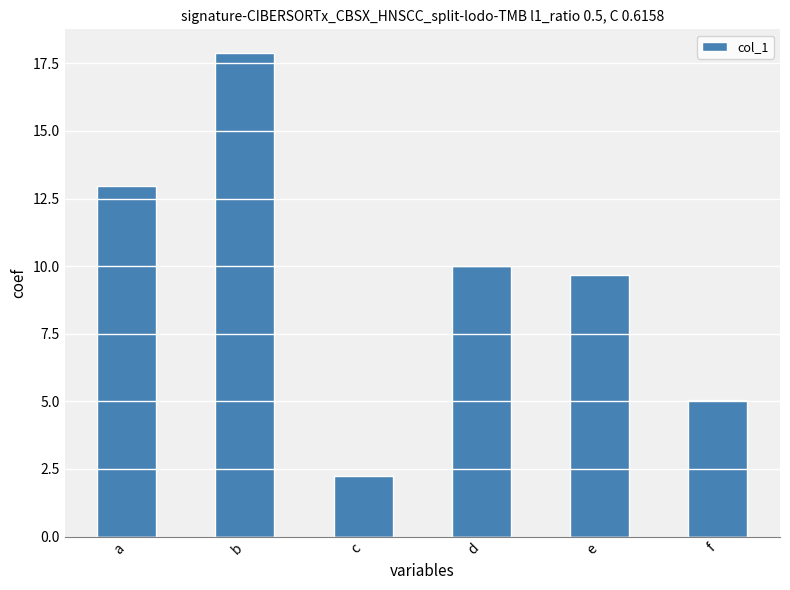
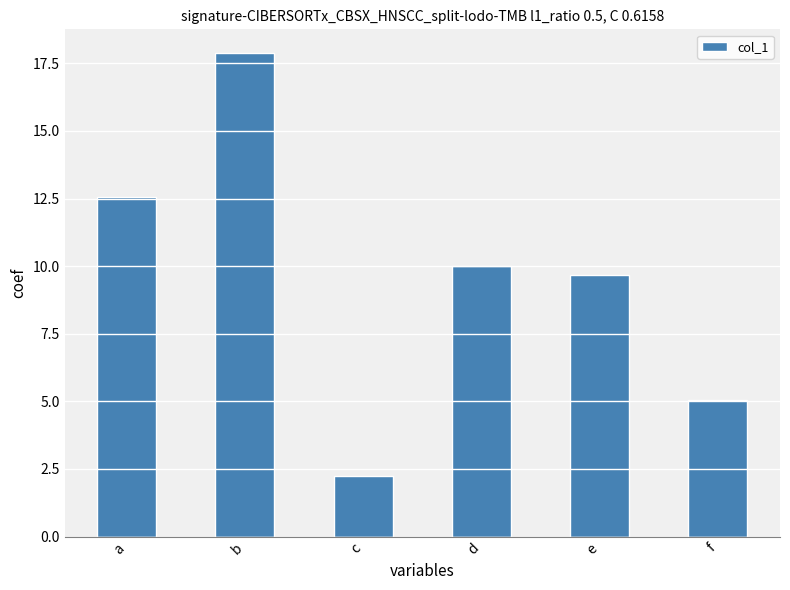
  {
-   "a": 13.0,
+   "a": 12.6,
    "b": 17.9,
    "c": 2.2,
    "d": 10.0,
    "e": 9.7,
    "f": 5.0
  }
